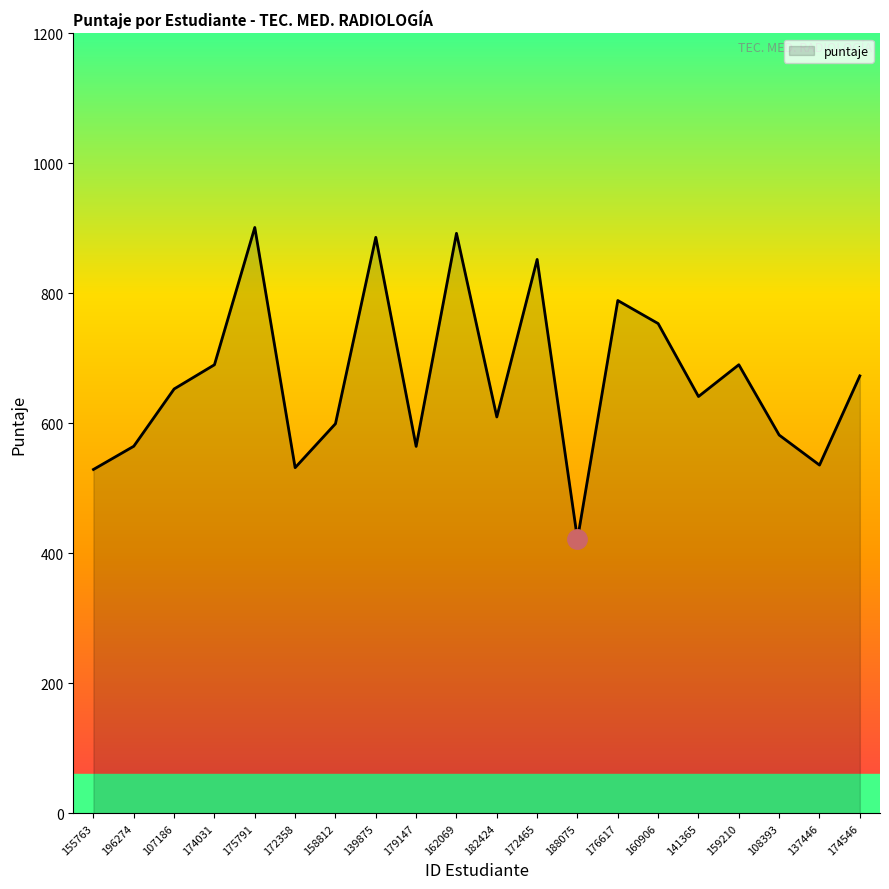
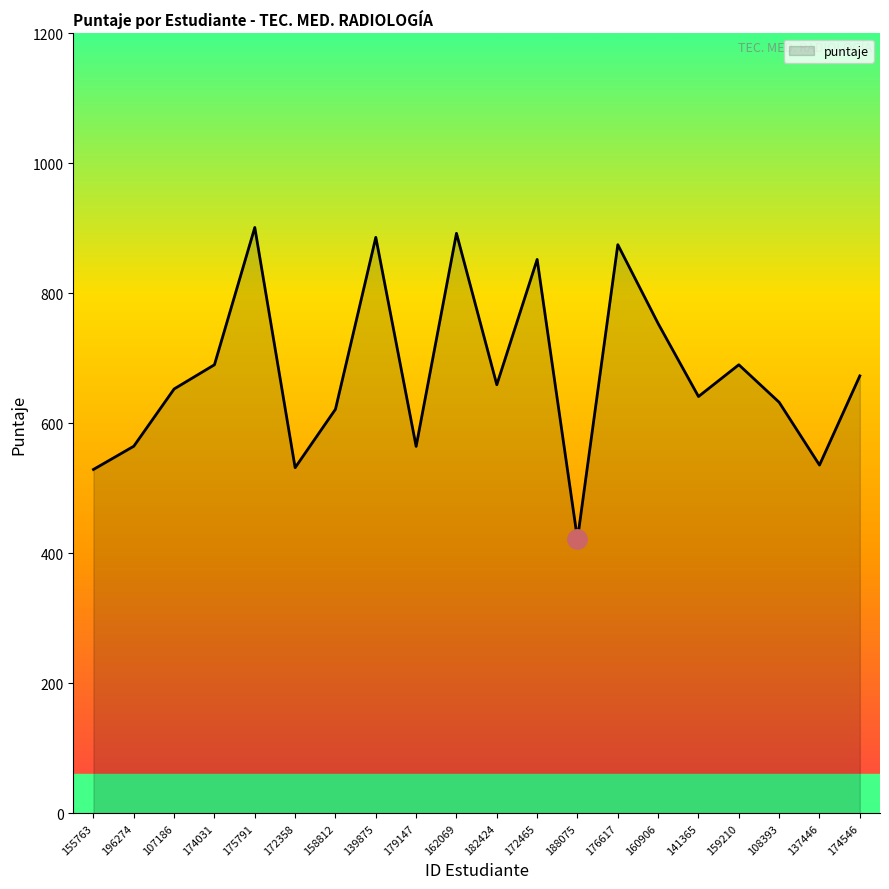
  {
    "puntaje": {
      "155763": 530,
      "196274": 560,
      "107186": 650,
      "174031": 690,
      "175791": 900,
      "172358": 530,
-     "158812": 600,
+     "158812": 620,
      "139875": 890,
      "179147": 560,
      "162069": 890,
-     "182424": 610,
+     "182424": 660,
      "172465": 850,
-     "176617": 790,
+     "176617": 880,
      "160906": 750,
      "141365": 640,
      "159210": 690,
-     "108393": 580,
+     "108393": 630,
      "137446": 540,
      "174546": 670
    }
  }
